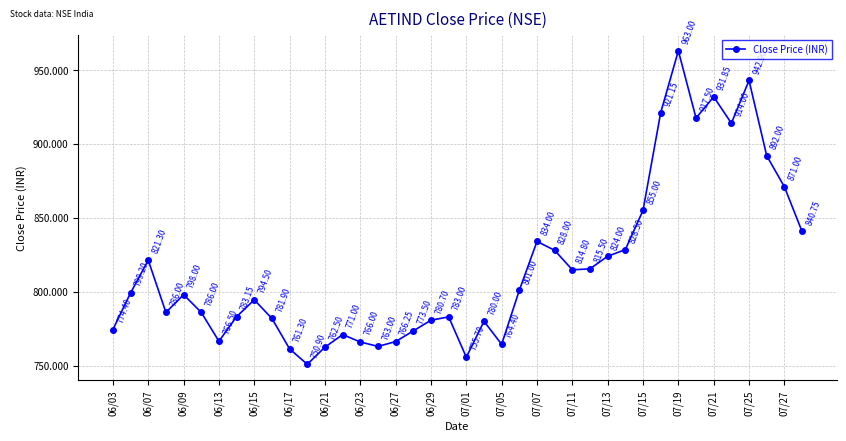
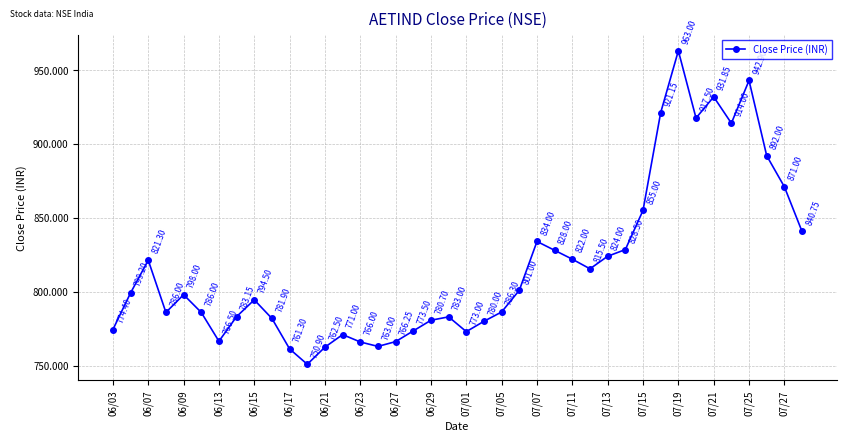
  {
    "06/03": 774.40,
    "06/07": 821.30,
    "06/09": 798.00,
    "06/15": 794.50,
    "06/17": 761.30,
    "06/23": 766.00,
    "06/29": 780.70,
-   "07/01": 755.70,
-   "07/05": 764.40,
+   "07/01": 773.00,
+   "07/05": 786.30,
    "07/07": 834.00,
-   "07/11": 814.80,
+   "07/11": 822.00,
    "07/15": 855.00,
    "07/19": 963.00,
    "07/21": 931.85,
    "07/27": 871.00
  }
